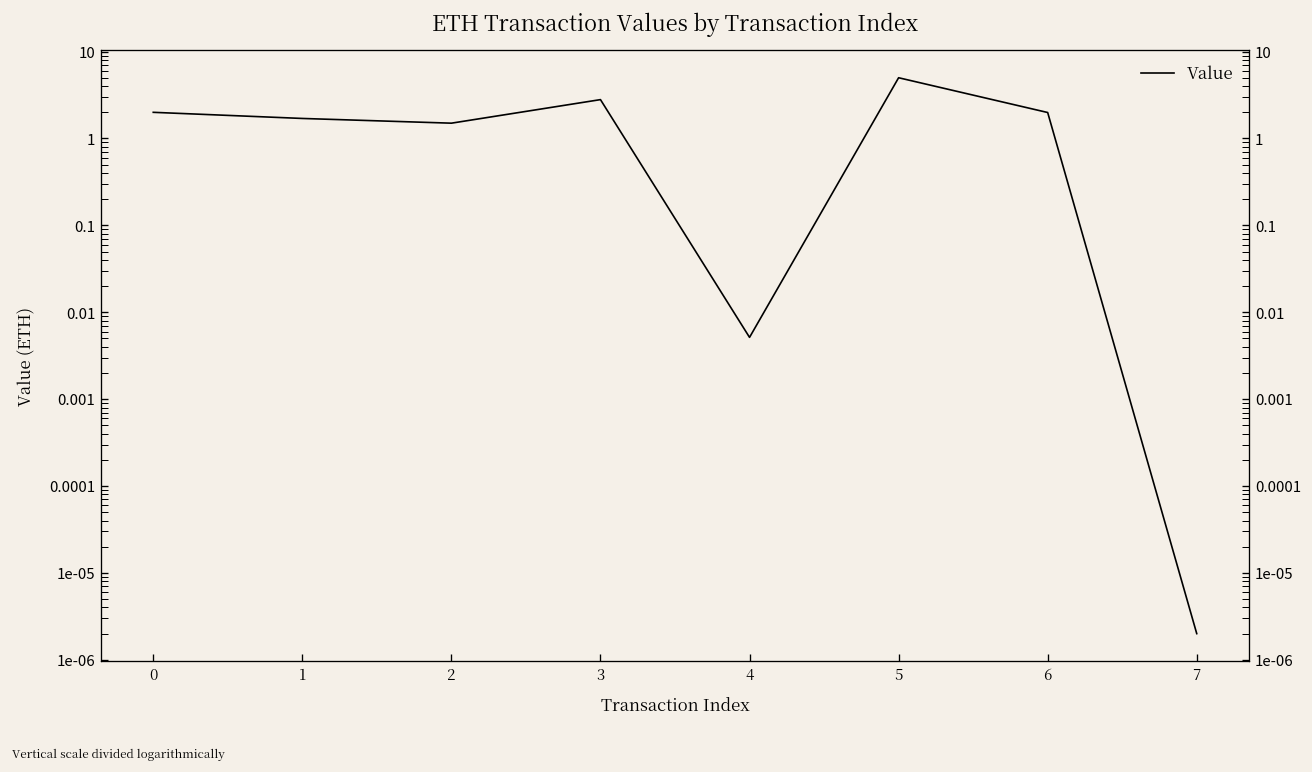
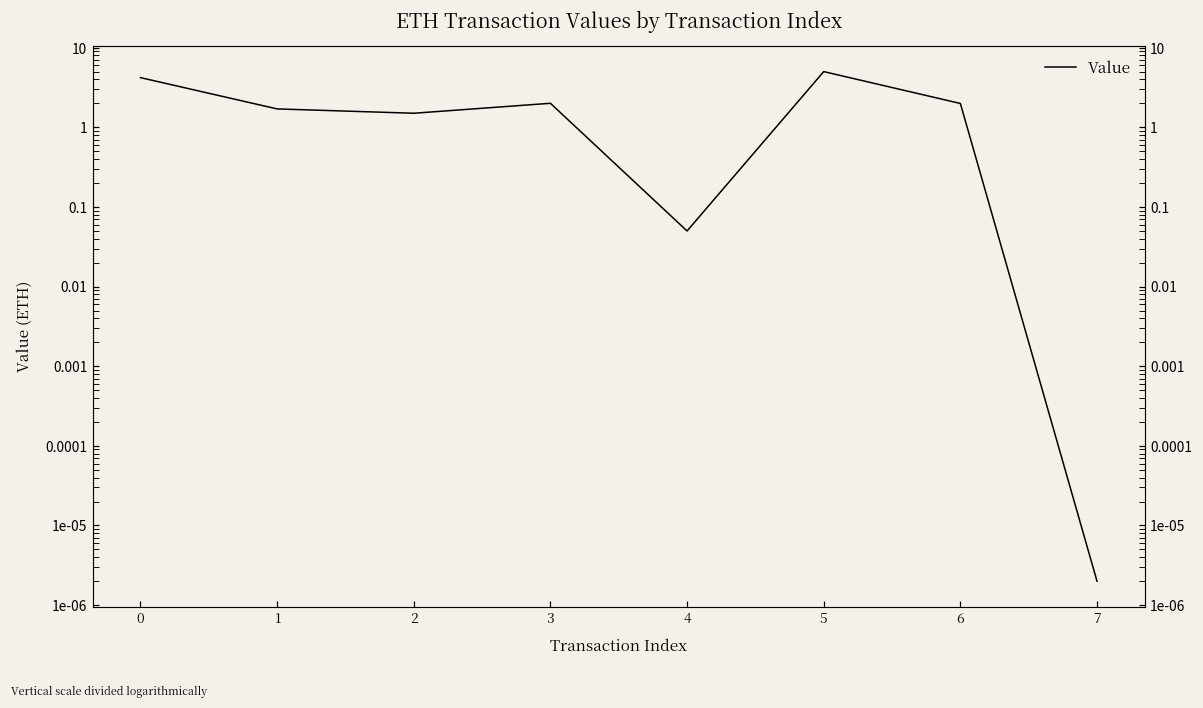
  {
-   "0": 2.0,
+   "0": 4,
    "1": 1.7,
    "2": 1.5,
-   "3": 2.8,
-   "4": 0.005,
+   "3": 2.0,
+   "4": 0.05,
    "5": 5,
    "6": 2.0,
    "7": 0.0000020
  }
